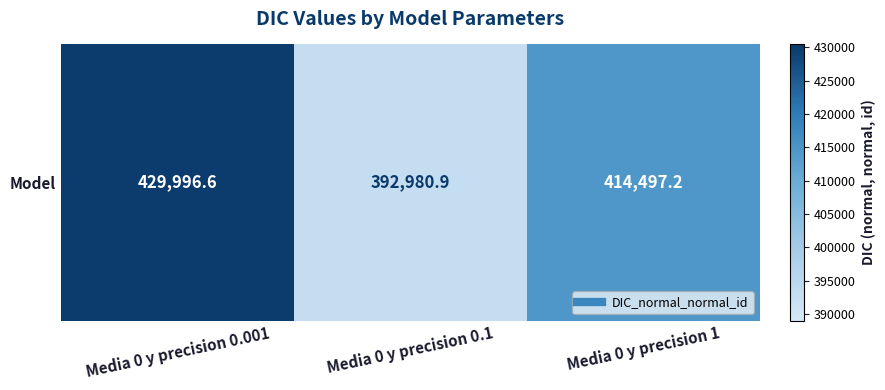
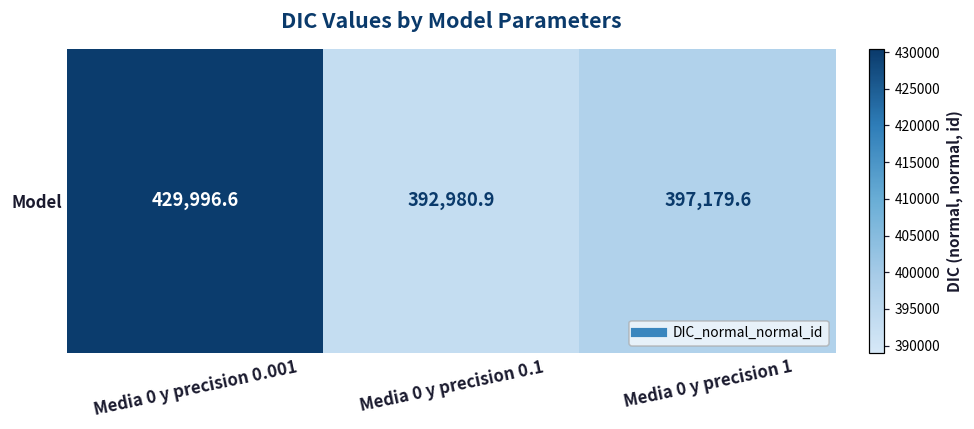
  {
    "Model": {
      "Media 0 y precision 0.001": "429,996.6",
      "Media 0 y precision 0.1": "392,980.9",
-     "Media 0 y precision 1": "414,497.2"
+     "Media 0 y precision 1": "397,179.6"
    }
  }
